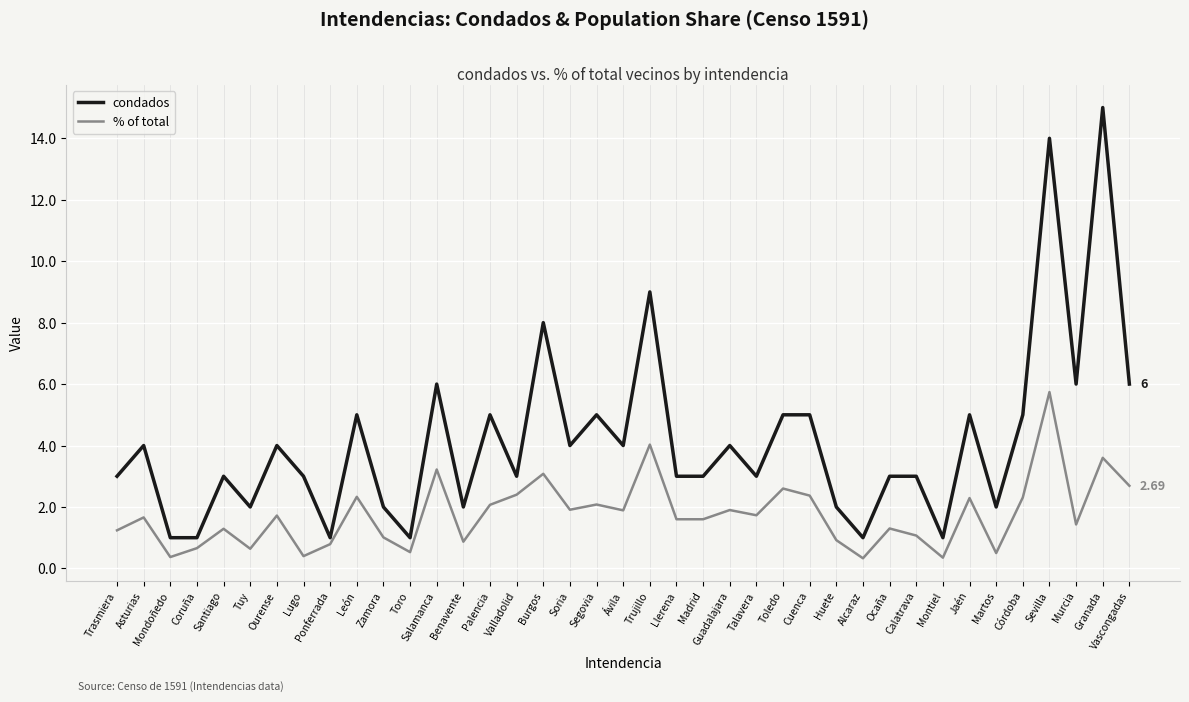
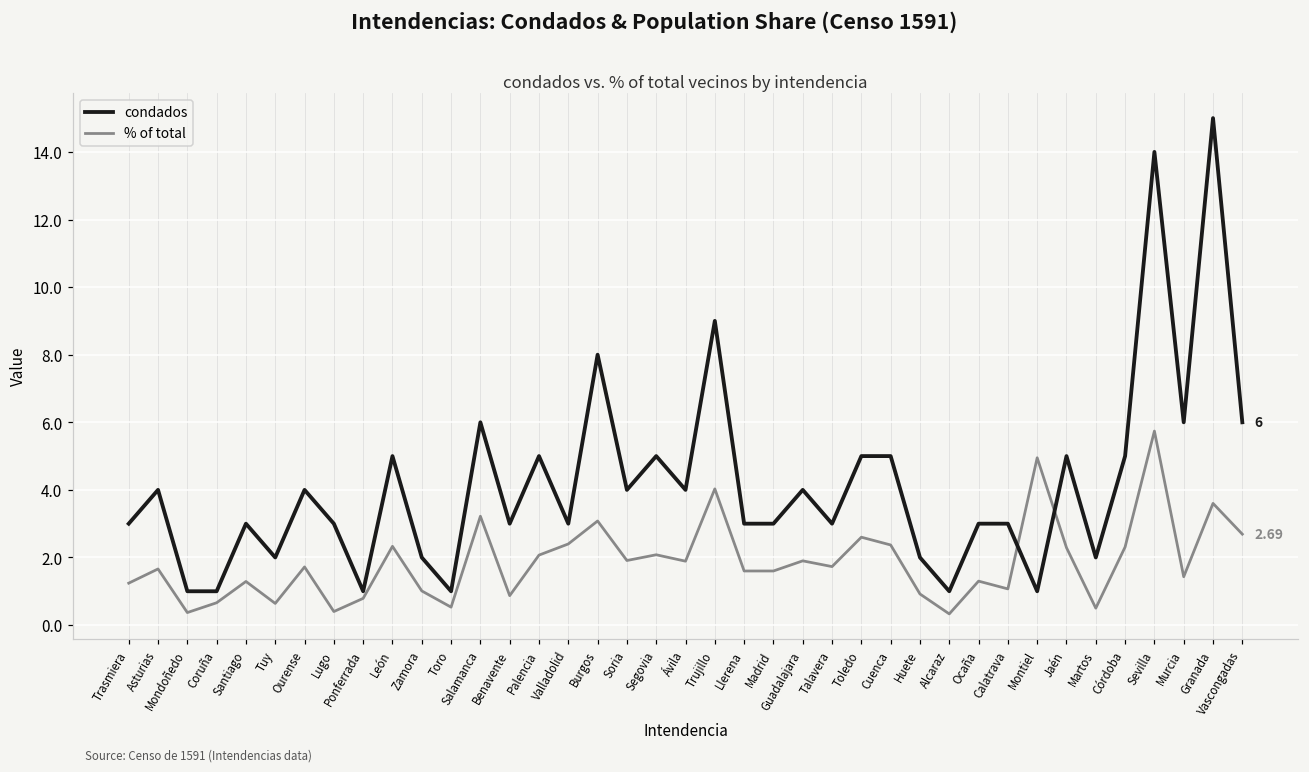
  {
    "condados": {
      "Trasmiera": 3,
      "Asturias": 4,
      "Mondoñedo": 1,
      "Coruña": 1,
      "Santiago": 3,
      "Tuy": 2,
      "Ourense": 4,
      "Lugo": 3,
      "Ponferrada": 1,
      "León": 5,
      "Zamora": 2,
      "Toro": 1,
      "Salamanca": 6,
-     "Benavente": 2,
+     "Benavente": 3,
      "Palencia": 5,
      "Valladolid": 3,
      "Burgos": 8,
      "Soria": 4,
      "Segovia": 5,
      "Ávila": 4,
      "Trujillo": 9,
      "Llerena": 3,
      "Madrid": 3,
      "Guadalajara": 4,
      "Talavera": 3,
      "Toledo": 5,
      "Cuenca": 5,
      "Huete": 2,
      "Alcaraz": 1,
      "Ocaña": 3,
      "Calatrava": 3,
      "Montiel": 1,
      "Jaén": 5,
      "Martos": 2,
      "Córdoba": 5,
      "Sevilla": 14,
      "Murcia": 6,
      "Granada": 15
    },
    "% of total": {
      "Trasmiera": 1.2,
      "Asturias": 1.7,
      "Mondoñedo": 0.4,
      "Coruña": 0.7,
      "Santiago": 1.3,
      "Tuy": 0.6,
      "Ourense": 1.7,
      "Lugo": 0.4,
      "Ponferrada": 0.8,
      "León": 2.3,
      "Zamora": 1.0,
      "Toro": 0.5,
      "Salamanca": 3.2,
      "Benavente": 0.9,
      "Palencia": 2.1,
      "Valladolid": 2.4,
      "Burgos": 3.1,
      "Soria": 1.9,
      "Segovia": 2.1,
      "Ávila": 1.9,
      "Trujillo": 4.0,
      "Llerena": 1.6,
      "Madrid": 1.6,
      "Guadalajara": 1.9,
      "Talavera": 1.7,
      "Toledo": 2.6,
      "Cuenca": 2.4,
      "Huete": 0.9,
      "Alcaraz": 0.3,
      "Ocaña": 1.3,
      "Calatrava": 1.1,
-     "Montiel": 0.4,
+     "Montiel": 5.0,
      "Jaén": 2.3,
      "Martos": 0.5,
      "Córdoba": 2.3,
      "Sevilla": 5.7,
      "Murcia": 1.4,
      "Granada": 3.6
    }
  }
